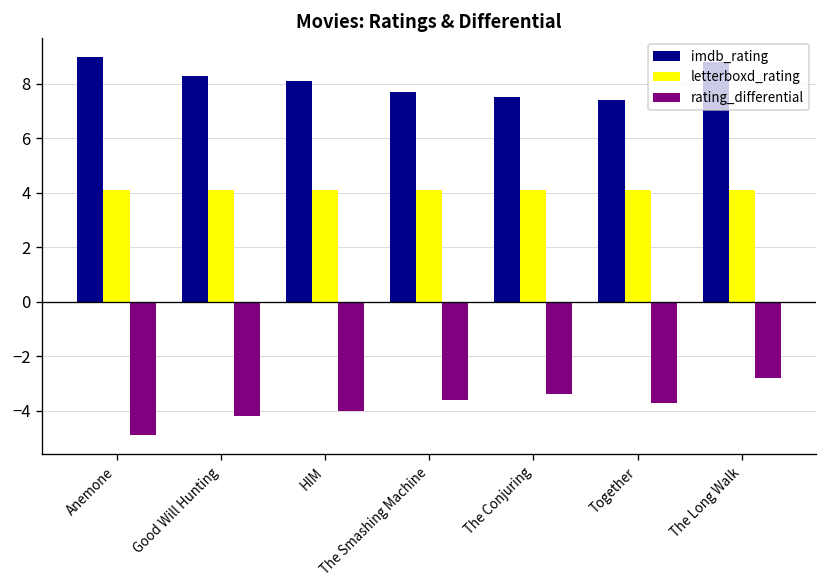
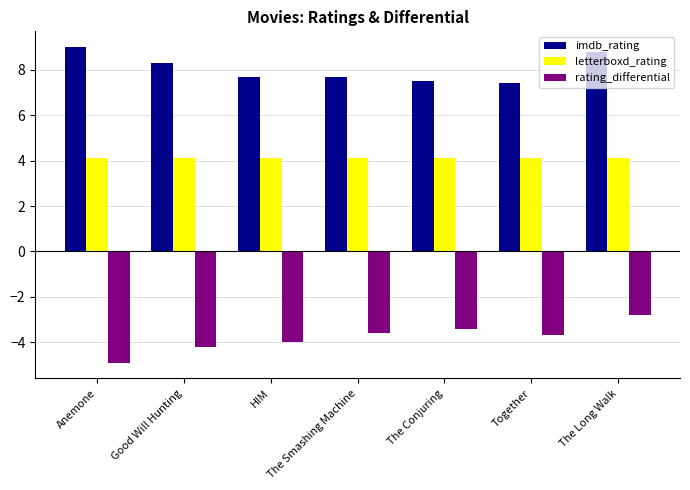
  {
    "imdb_rating": {
      "Anemone": 9.0,
      "Good Will Hunting": 8.3,
-     "HIM": 8.1,
+     "HIM": 7.7,
      "The Smashing Machine": 7.7,
      "The Conjuring": 7.5,
      "Together": 7.4
    },
    "letterboxd_rating": {
      "Anemone": 4.1,
      "Good Will Hunting": 4.1,
      "HIM": 4.1,
      "The Smashing Machine": 4.1,
      "The Conjuring": 4.1,
      "Together": 4.1,
      "The Long Walk": 4.1
    },
    "rating_differential": {
      "Anemone": -4.9,
      "Good Will Hunting": -4.2,
      "HIM": -4.0,
      "The Smashing Machine": -3.6,
      "The Conjuring": -3.4,
      "Together": -3.7,
      "The Long Walk": -2.8
    }
  }
